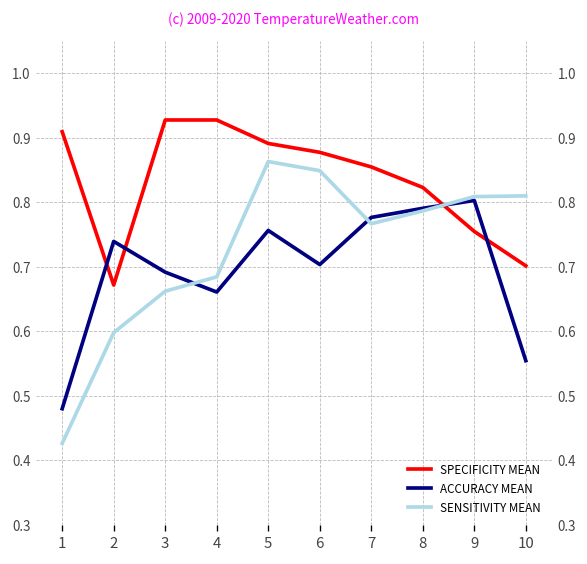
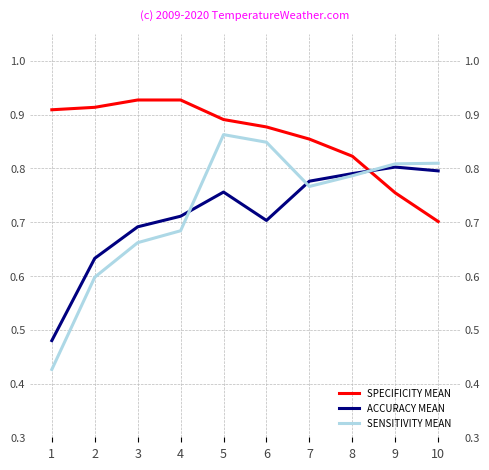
  {
    "SPECIFICITY MEAN": {
      "1": 0.91,
-     "2": 0.67,
+     "2": 0.91,
      "3": 0.93,
      "4": 0.93,
      "5": 0.89,
      "6": 0.88,
      "7": 0.85,
      "8": 0.82,
      "9": 0.75,
      "10": 0.70
    },
    "ACCURACY MEAN": {
      "1": 0.48,
-     "2": 0.74,
+     "2": 0.63,
      "3": 0.69,
-     "4": 0.66,
+     "4": 0.71,
      "5": 0.76,
      "6": 0.70,
      "7": 0.78,
      "9": 0.80,
-     "10": 0.55
+     "10": 0.80
    },
    "SENSITIVITY MEAN": {
      "1": 0.43,
      "2": 0.60,
      "3": 0.66,
      "4": 0.68,
      "5": 0.86,
      "6": 0.85,
      "7": 0.77,
      "9": 0.81,
      "10": 0.81
    }
  }
